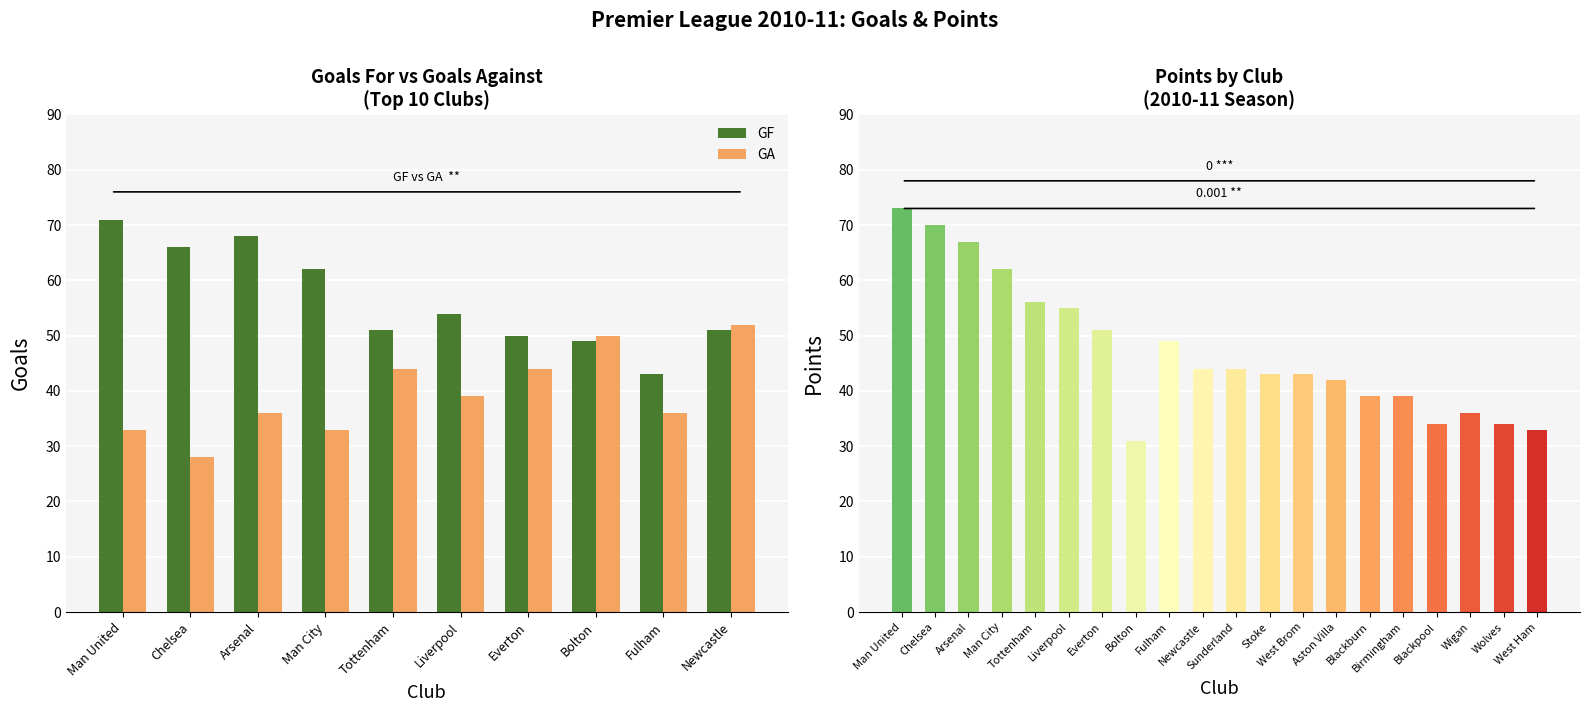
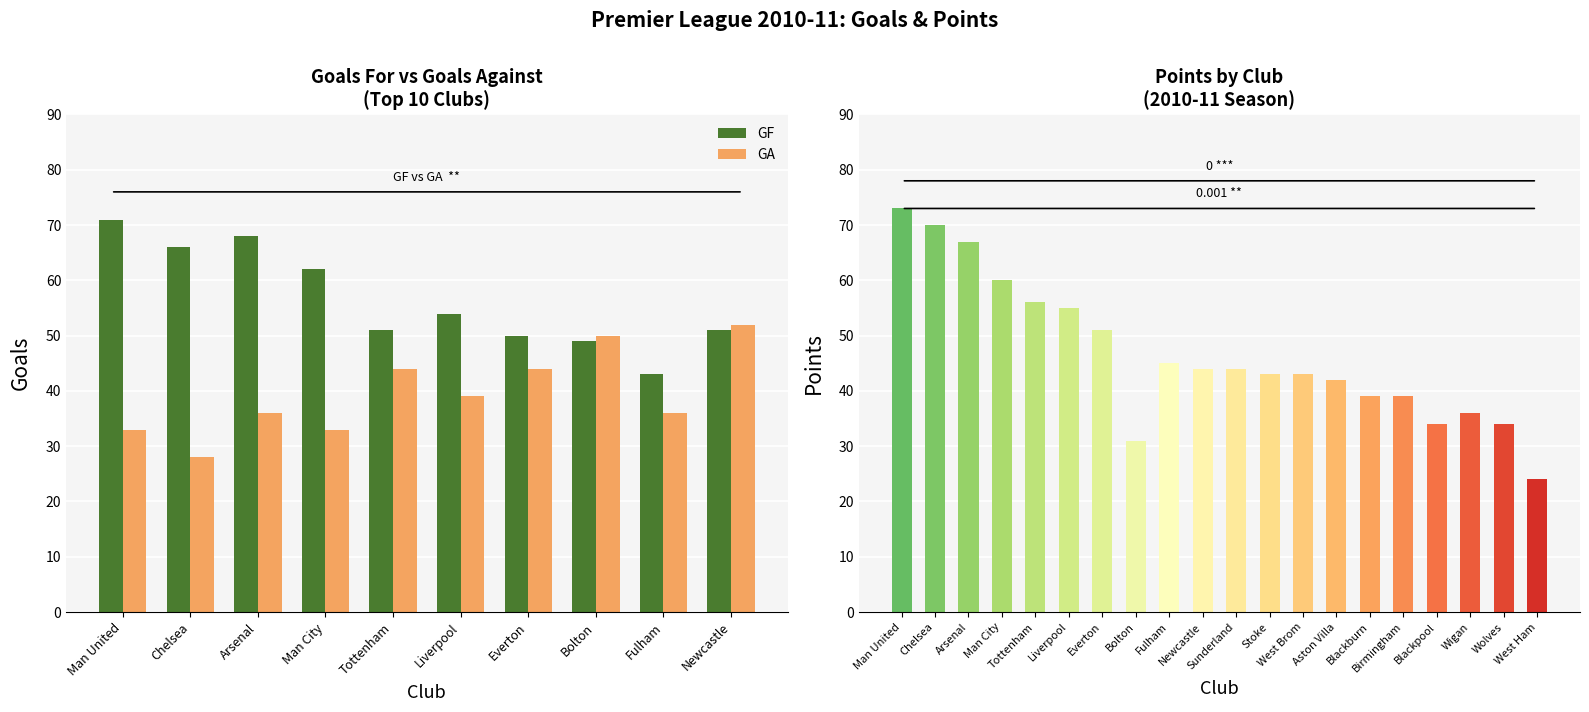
  {
    "Goals For vs Goals Against (Top 10 Clubs)": {
      "GF": {
        "Man United": 71,
        "Chelsea": 66,
        "Arsenal": 68,
        "Man City": 62,
        "Tottenham": 51,
        "Liverpool": 54,
        "Everton": 50,
        "Bolton": 49,
        "Fulham": 43,
        "Newcastle": 51
      },
      "GA": {
        "Man United": 33,
        "Chelsea": 28,
        "Arsenal": 36,
        "Man City": 33,
        "Tottenham": 44,
        "Liverpool": 39,
        "Everton": 44,
        "Bolton": 50,
        "Fulham": 36,
        "Newcastle": 52
      }
    },
    "Points by Club (2010-11 Season)": {
      "Man United": 73,
      "Chelsea": 70,
      "Arsenal": 67,
-     "Man City": 62,
+     "Man City": 60,
      "Tottenham": 56,
      "Liverpool": 55,
      "Everton": 51,
      "Bolton": 31,
-     "Fulham": 49,
+     "Fulham": 45,
      "Newcastle": 44,
      "Sunderland": 44,
      "Stoke": 43,
      "West Brom": 43,
      "Aston Villa": 42,
      "Blackburn": 39,
      "Birmingham": 39,
      "Blackpool": 34,
      "Wigan": 36,
      "Wolves": 34,
-     "West Ham": 33
+     "West Ham": 24
    }
  }
